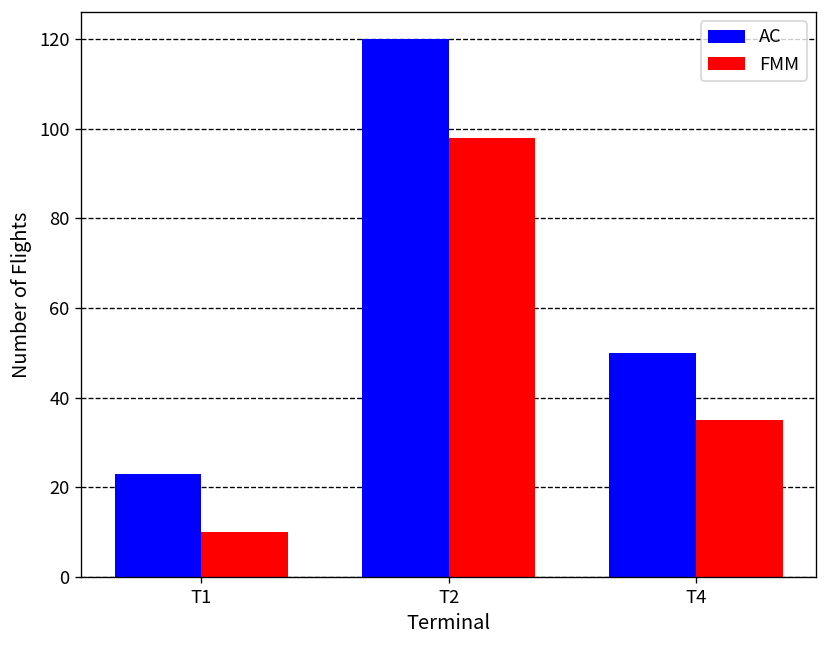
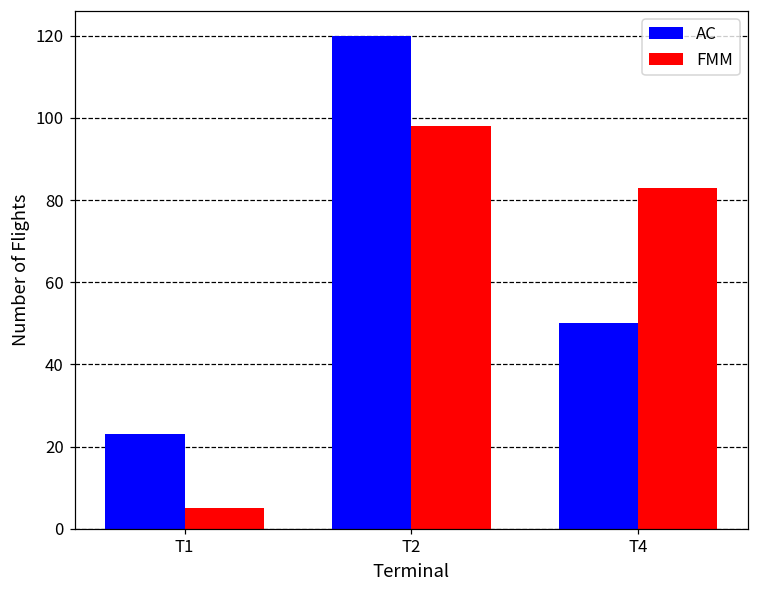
  {
    "AC": {
      "T1": 23,
      "T2": 120,
      "T4": 50
    },
    "FMM": {
-     "T1": 10,
+     "T1": 5,
      "T2": 98,
-     "T4": 35
+     "T4": 83
    }
  }
